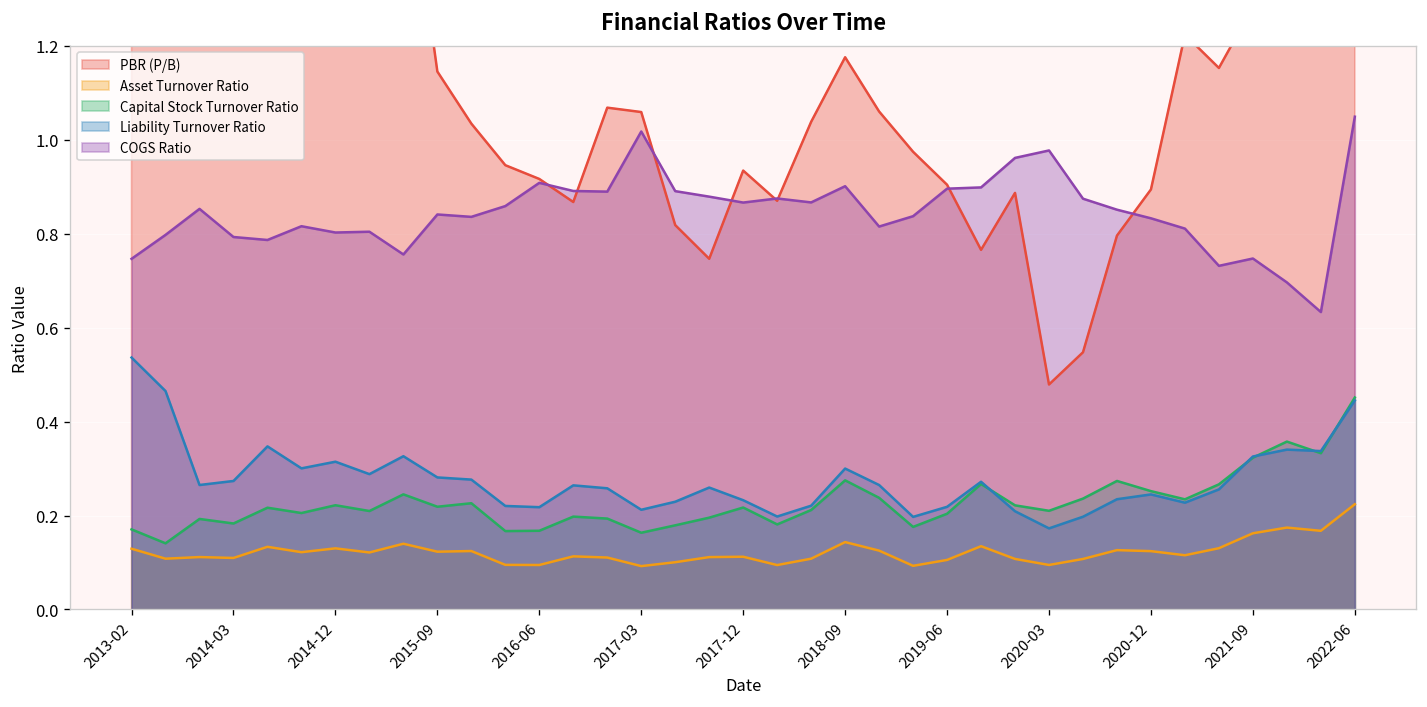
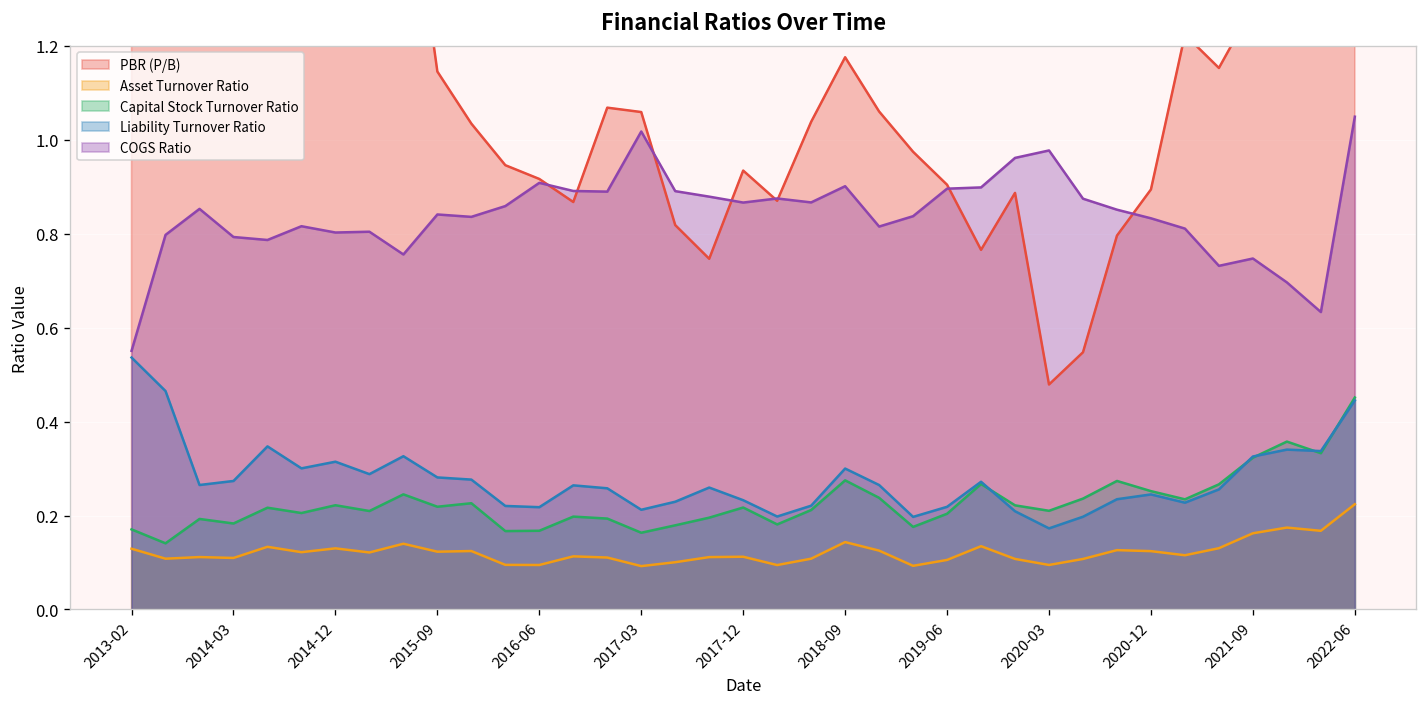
  {
    "COGS Ratio": {
-     "2013-02": 0.75,
+     "2013-02": 0.55,
      "2014-03": 0.79,
      "2014-12": 0.80,
      "2015-09": 0.84,
      "2016-06": 0.91,
      "2017-03": 1.02,
      "2017-12": 0.87,
      "2018-09": 0.90,
      "2019-06": 0.90,
      "2020-03": 0.98,
      "2020-12": 0.83,
      "2021-09": 0.75,
      "2022-06": 1.05
    }
  }
